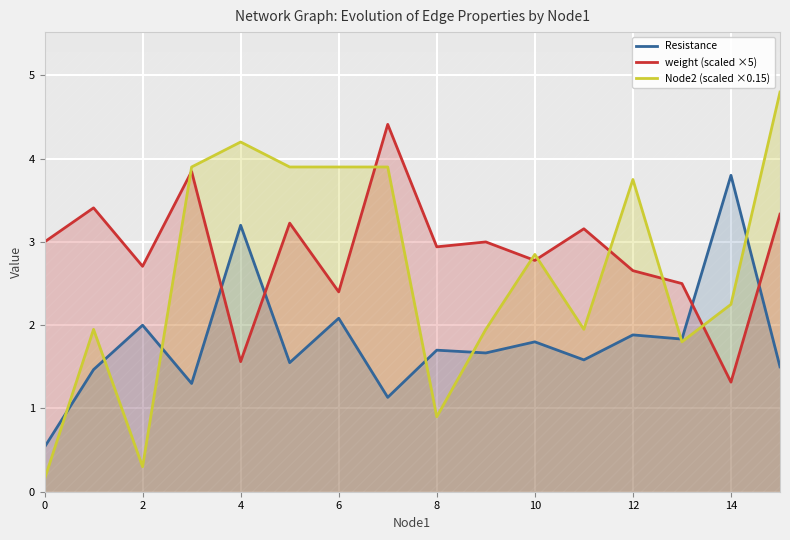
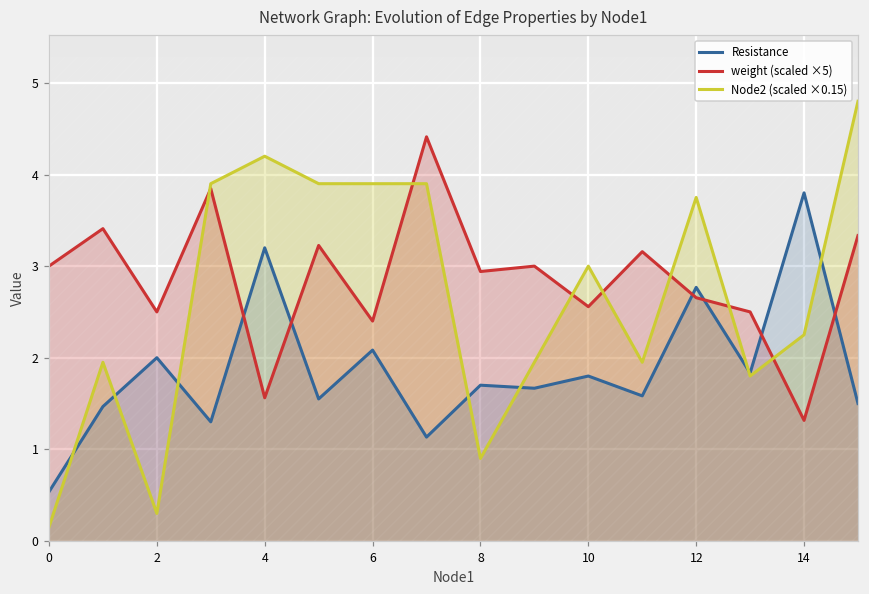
  {
    "Resistance": {
      "0": 0.5,
      "2": 2.0,
      "4": 3.2,
      "6": 2.1,
      "8": 1.7,
      "10": 1.8,
-     "12": 1.9,
+     "12": 2.8,
      "14": 3.8
    },
    "weight (scaled ×5)": {
      "0": 3.0,
-     "2": 2.7,
+     "2": 2.5,
      "4": 1.6,
      "6": 2.4,
      "8": 2.9,
-     "10": 2.8,
+     "10": 2.6,
      "12": 2.7,
      "14": 1.3
    },
    "Node2 (scaled ×0.15)": {
      "0": 0.2,
      "2": 0.3,
      "4": 4.2,
      "6": 3.9,
      "8": 0.9,
-     "10": 2.9,
+     "10": 3.0,
      "12": 3.8,
      "14": 2.3
    }
  }
